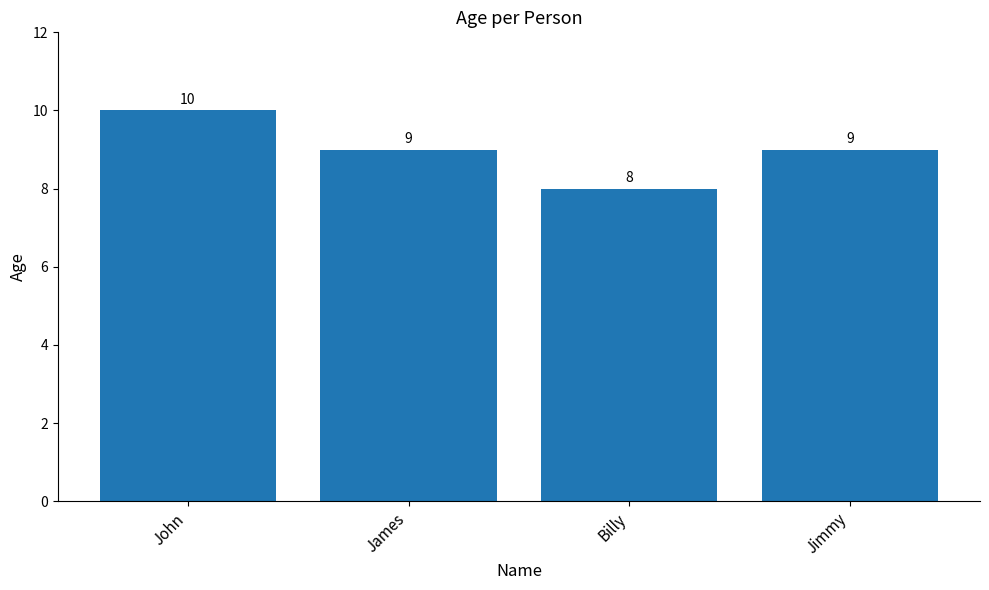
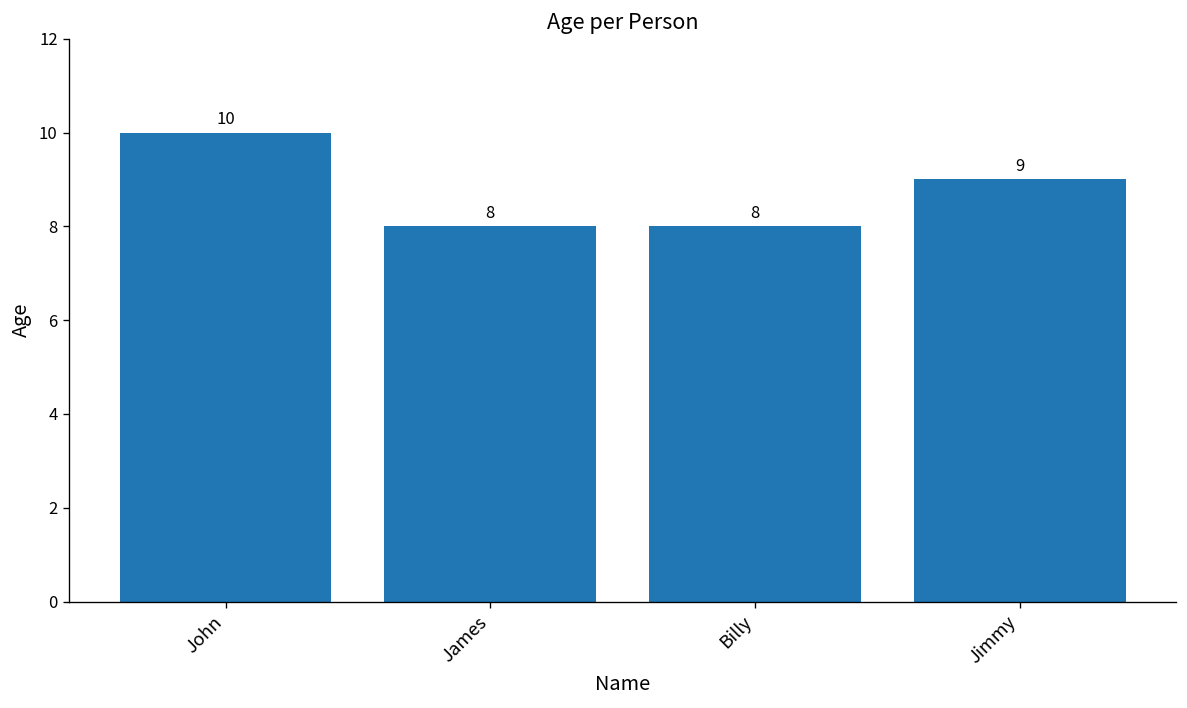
  {
    "John": 10,
-   "James": 9,
+   "James": 8,
    "Billy": 8,
    "Jimmy": 9
  }
